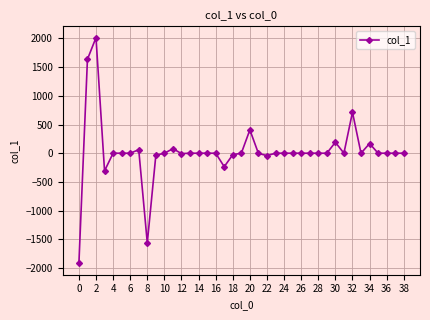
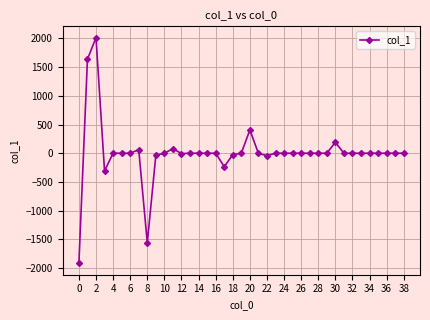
  {
    "0": -1900,
    "2": 2000,
    "4": 0,
    "6": 0,
    "8": -1600,
    "10": 0,
    "12": 0,
    "14": 0,
    "16": 0,
    "18": 0,
    "20": 400,
    "22": 0,
    "24": 0,
    "26": 0,
    "28": 0,
    "30": 200,
-   "32": 700,
-   "34": 200,
+   "32": 0,
+   "34": 0,
    "36": 0,
    "38": 0
  }
